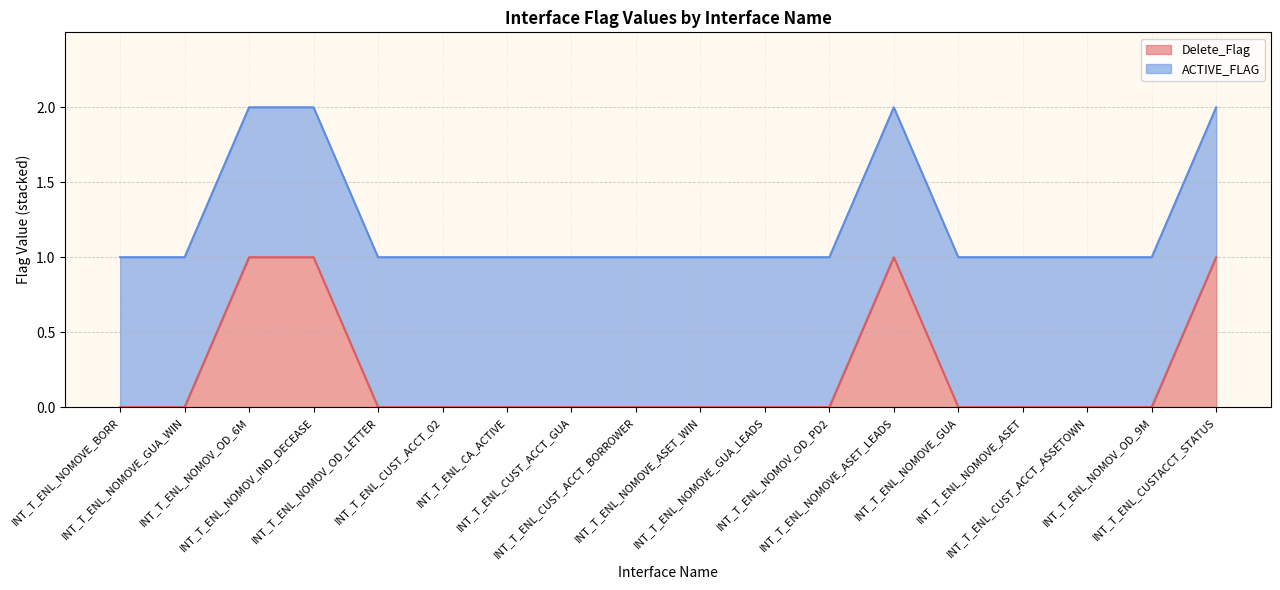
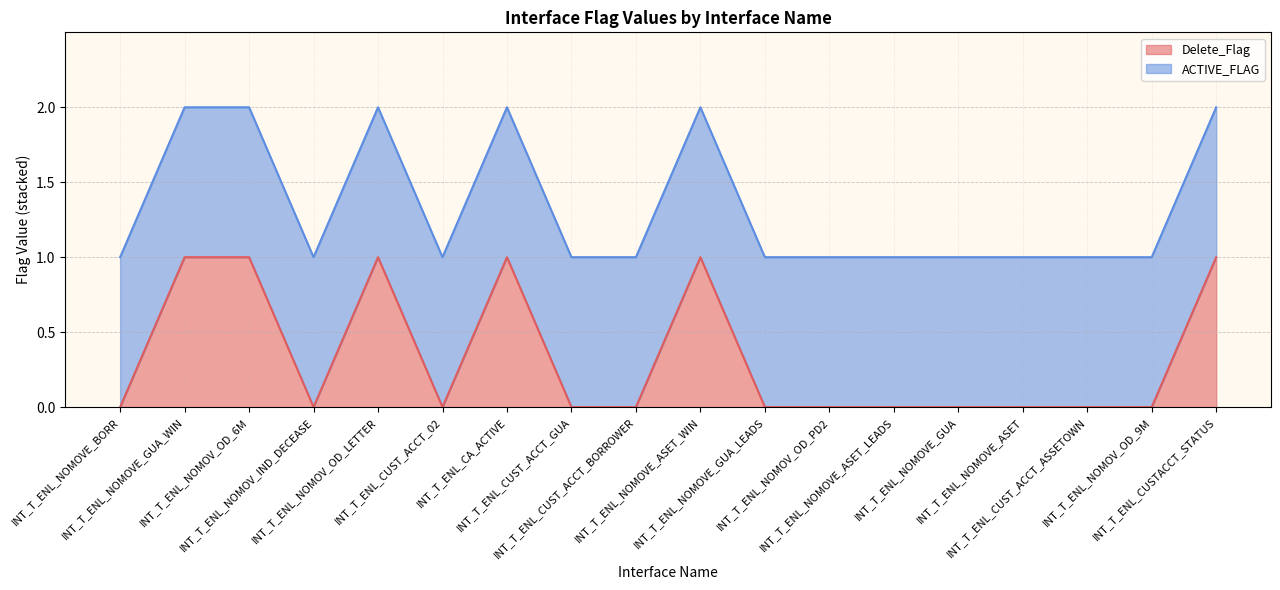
  {
    "Delete_Flag": {
      "INT_T_ENL_NOMOVE_BORR": 0,
-     "INT_T_ENL_NOMOVE_GUA_WIN": 0,
+     "INT_T_ENL_NOMOVE_GUA_WIN": 1,
      "INT_T_ENL_NOMOV_OD_6M": 1,
-     "INT_T_ENL_NOMOV_IND_DECEASE": 1,
-     "INT_T_ENL_NOMOV_OD_LETTER": 0,
+     "INT_T_ENL_NOMOV_IND_DECEASE": 0,
+     "INT_T_ENL_NOMOV_OD_LETTER": 1,
      "INT_T_ENL_CUST_ACCT_02": 0,
-     "INT_T_ENL_CA_ACTIVE": 0,
+     "INT_T_ENL_CA_ACTIVE": 1,
      "INT_T_ENL_CUST_ACCT_GUA": 0,
      "INT_T_ENL_CUST_ACCT_BORROWER": 0,
-     "INT_T_ENL_NOMOVE_ASET_WIN": 0,
+     "INT_T_ENL_NOMOVE_ASET_WIN": 1,
      "INT_T_ENL_NOMOVE_GUA_LEADS": 0,
      "INT_T_ENL_NOMOV_OD_PD2": 0,
-     "INT_T_ENL_NOMOVE_ASET_LEADS": 1,
+     "INT_T_ENL_NOMOVE_ASET_LEADS": 0,
      "INT_T_ENL_NOMOVE_GUA": 0,
      "INT_T_ENL_NOMOVE_ASET": 0,
      "INT_T_ENL_CUST_ACCT_ASSETOWN": 0,
      "INT_T_ENL_NOMOV_OD_9M": 0,
      "INT_T_ENL_CUSTACCT_STATUS": 1
    },
    "ACTIVE_FLAG": {
      "INT_T_ENL_NOMOVE_BORR": 1,
      "INT_T_ENL_NOMOVE_GUA_WIN": 1,
      "INT_T_ENL_NOMOV_OD_6M": 1,
      "INT_T_ENL_NOMOV_IND_DECEASE": 1,
      "INT_T_ENL_NOMOV_OD_LETTER": 1,
      "INT_T_ENL_CUST_ACCT_02": 1,
      "INT_T_ENL_CA_ACTIVE": 1,
      "INT_T_ENL_CUST_ACCT_GUA": 1,
      "INT_T_ENL_CUST_ACCT_BORROWER": 1,
      "INT_T_ENL_NOMOVE_ASET_WIN": 1,
      "INT_T_ENL_NOMOVE_GUA_LEADS": 1,
      "INT_T_ENL_NOMOV_OD_PD2": 1,
      "INT_T_ENL_NOMOVE_ASET_LEADS": 1,
      "INT_T_ENL_NOMOVE_GUA": 1,
      "INT_T_ENL_NOMOVE_ASET": 1,
      "INT_T_ENL_CUST_ACCT_ASSETOWN": 1,
      "INT_T_ENL_NOMOV_OD_9M": 1,
      "INT_T_ENL_CUSTACCT_STATUS": 1
    }
  }
